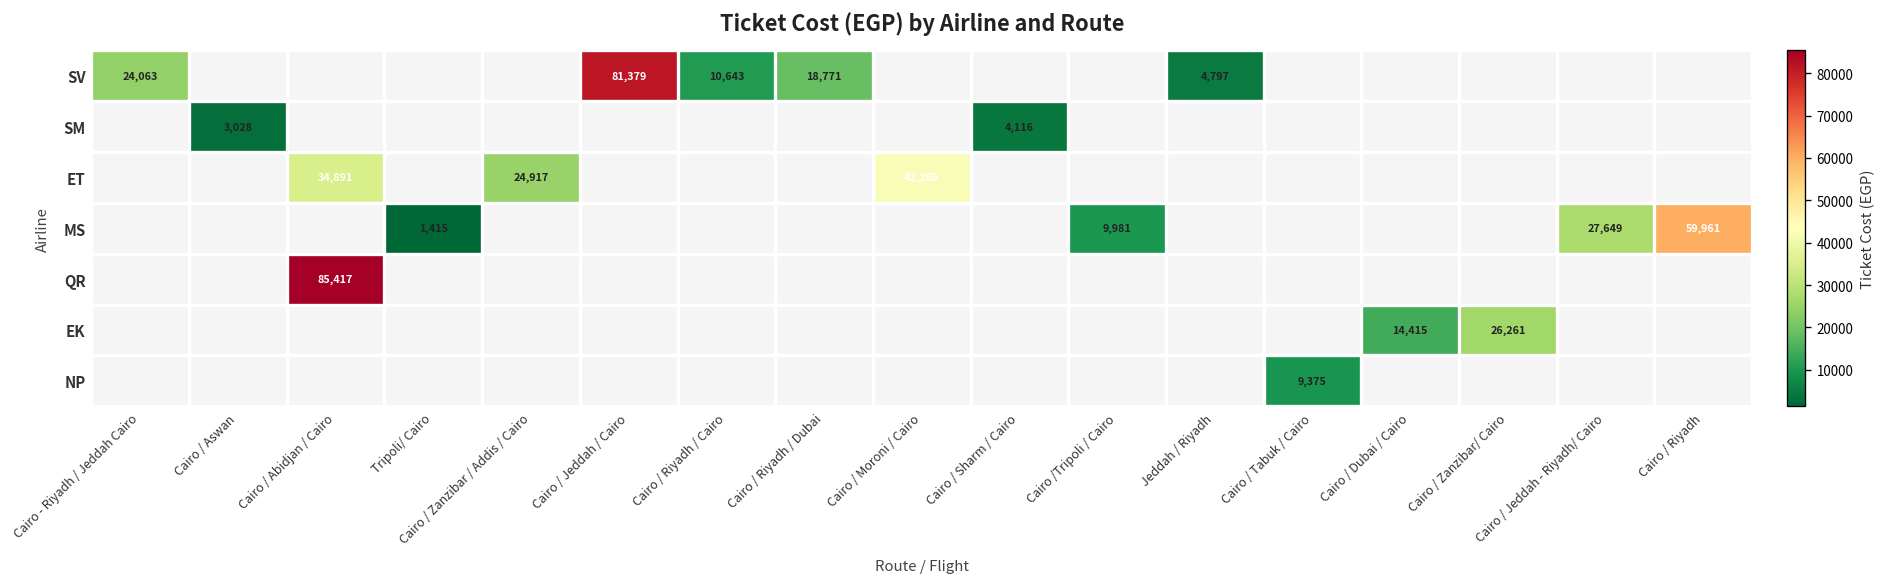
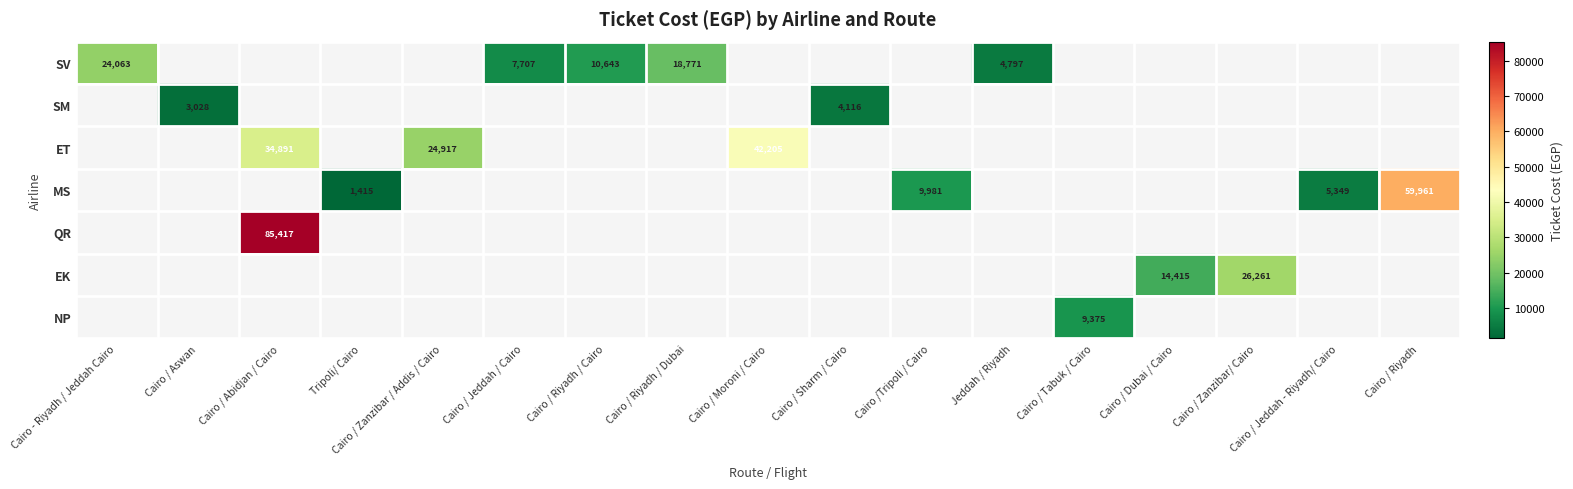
  {
    "SV": {
      "Cairo - Riyadh / Jeddah Cairo": "24,063",
-     "Cairo / Jeddah / Cairo": "81,379",
+     "Cairo / Jeddah / Cairo": "7,707",
      "Cairo / Riyadh / Cairo": "10,643",
      "Cairo / Riyadh / Dubai": "18,771",
      "Jeddah / Riyadh": "4,797"
    },
    "SM": {
      "Cairo / Aswan": "3,028",
      "Cairo / Sharm / Cairo": "4,116"
    },
    "ET": {
      "Cairo / Abidjan / Cairo": "34,891",
      "Cairo / Zanzibar / Addis / Cairo": "24,917",
      "Cairo / Moroni / Cairo": "42,205"
    },
    "MS": {
      "Tripoli/ Cairo": "1,415",
      "Cairo /Tripoli / Cairo": "9,981",
-     "Cairo / Jeddah - Riyadh/ Cairo": "27,649",
+     "Cairo / Jeddah - Riyadh/ Cairo": "5,349",
      "Cairo / Riyadh": "59,961"
    },
    "QR": {
      "Cairo / Abidjan / Cairo": "85,417"
    },
    "EK": {
      "Cairo / Dubai / Cairo": "14,415",
      "Cairo / Zanzibar/ Cairo": "26,261"
    },
    "NP": {
      "Cairo / Tabuk / Cairo": "9,375"
    }
  }
